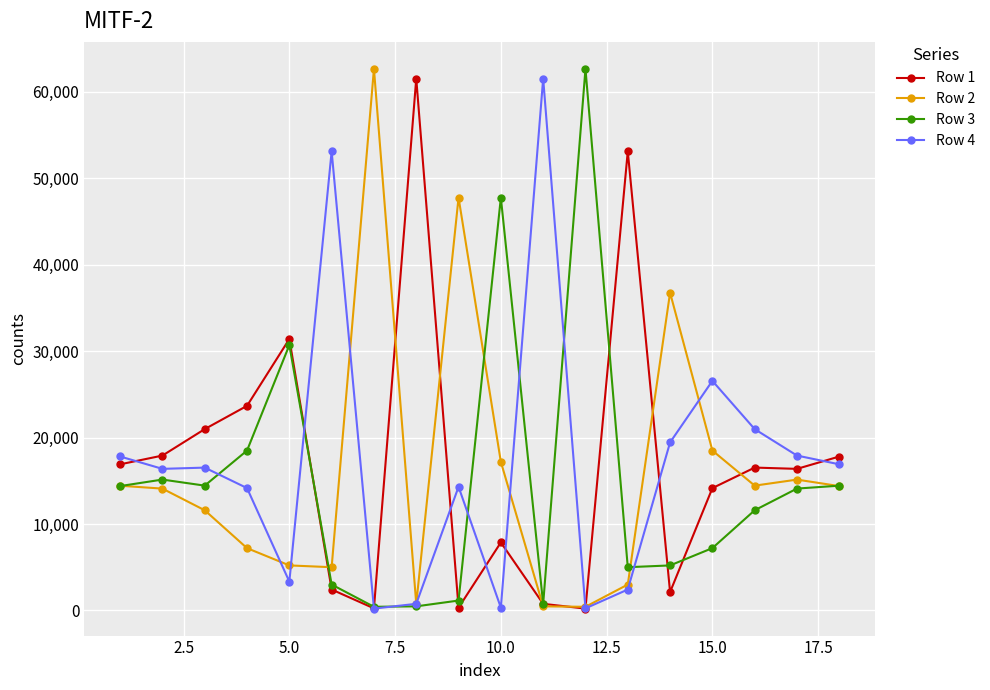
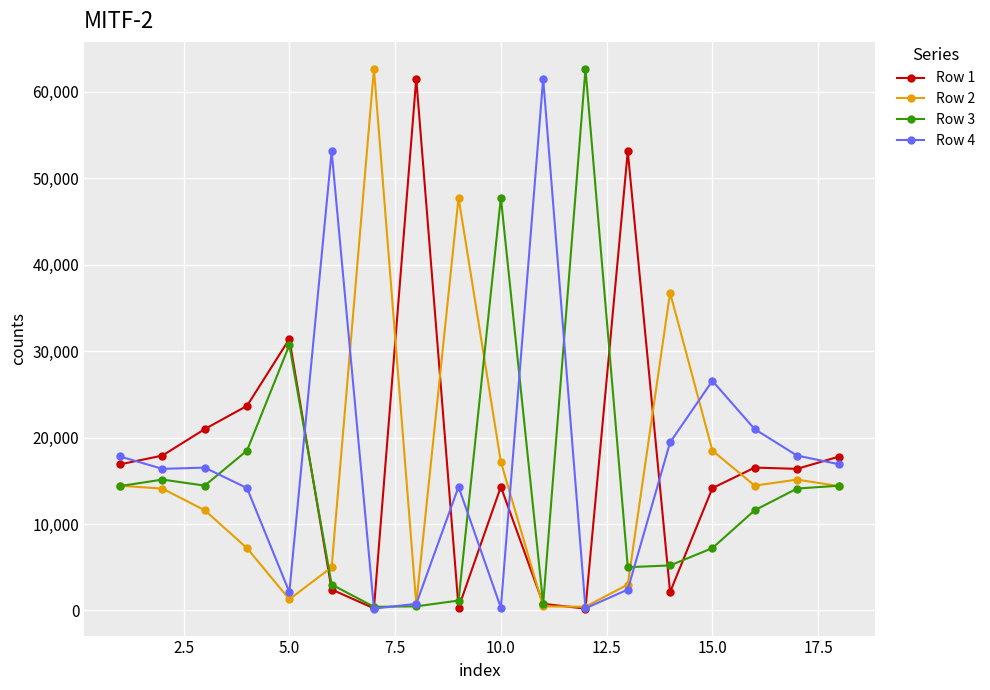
  {
    "Row 1": {
      "5.0": "31,000",
-     "10.0": "8,000",
+     "10.0": "14,000",
      "15.0": "14,000"
    },
    "Row 2": {
-     "5.0": "5,000",
+     "5.0": "1,000",
      "10.0": "17,000",
      "15.0": "18,000"
    },
    "Row 3": {
      "5.0": "31,000",
      "10.0": "48,000",
      "15.0": "7,000"
    },
    "Row 4": {
-     "5.0": "3,000",
+     "5.0": "2,000",
      "10.0": "0",
      "15.0": "27,000"
    }
  }
